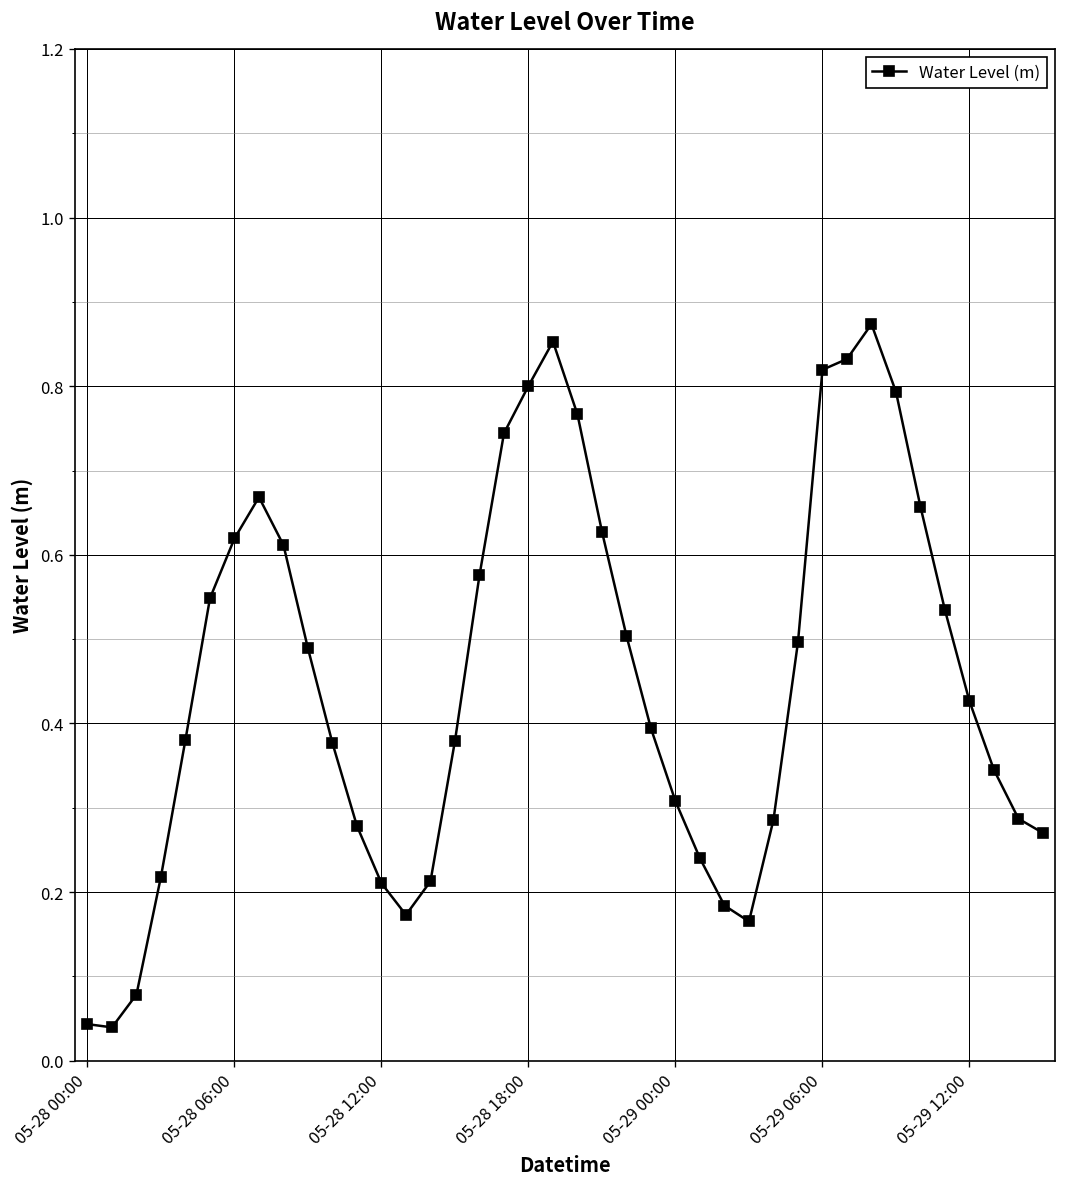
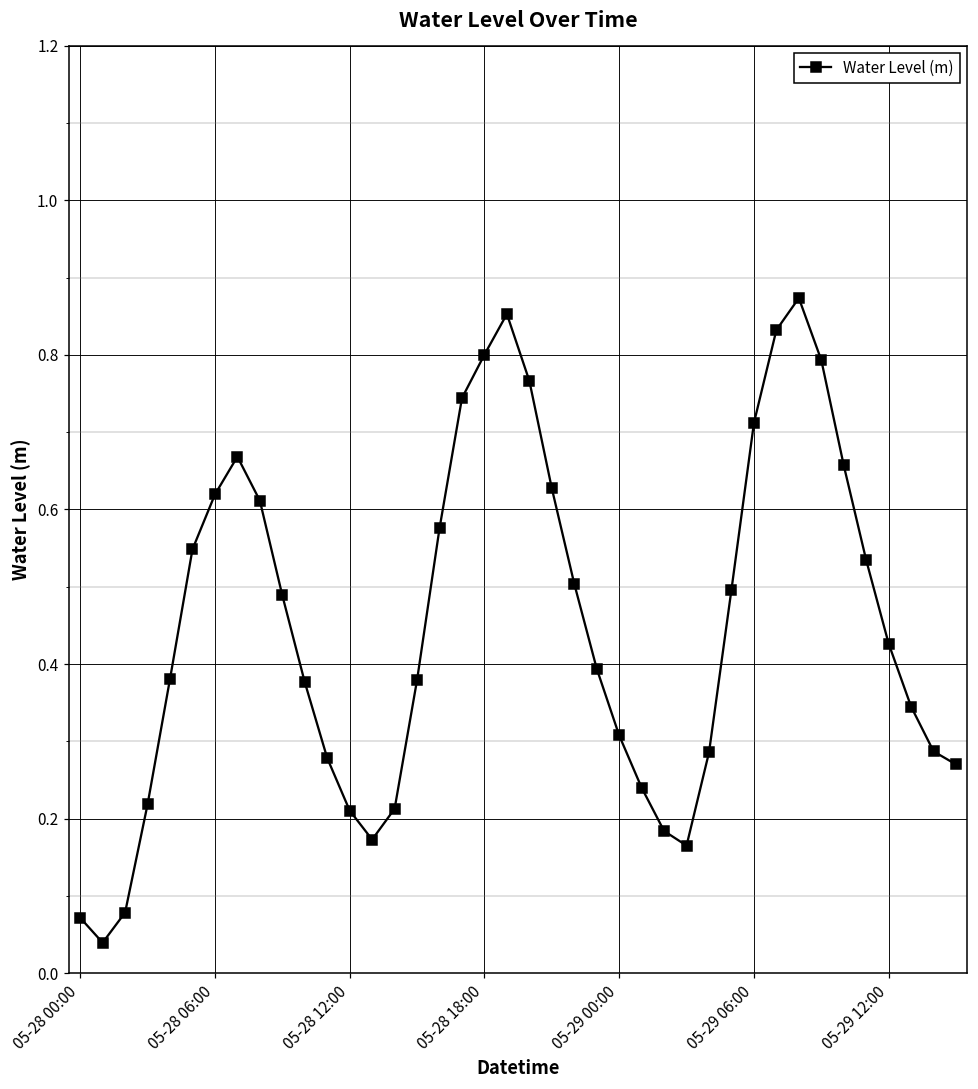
  {
-   "05-28 00:00": 0.04,
+   "05-28 00:00": 0.07,
    "05-28 06:00": 0.62,
    "05-28 12:00": 0.21,
    "05-28 18:00": 0.80,
    "05-29 00:00": 0.31,
-   "05-29 06:00": 0.82,
+   "05-29 06:00": 0.71,
    "05-29 12:00": 0.43
  }
